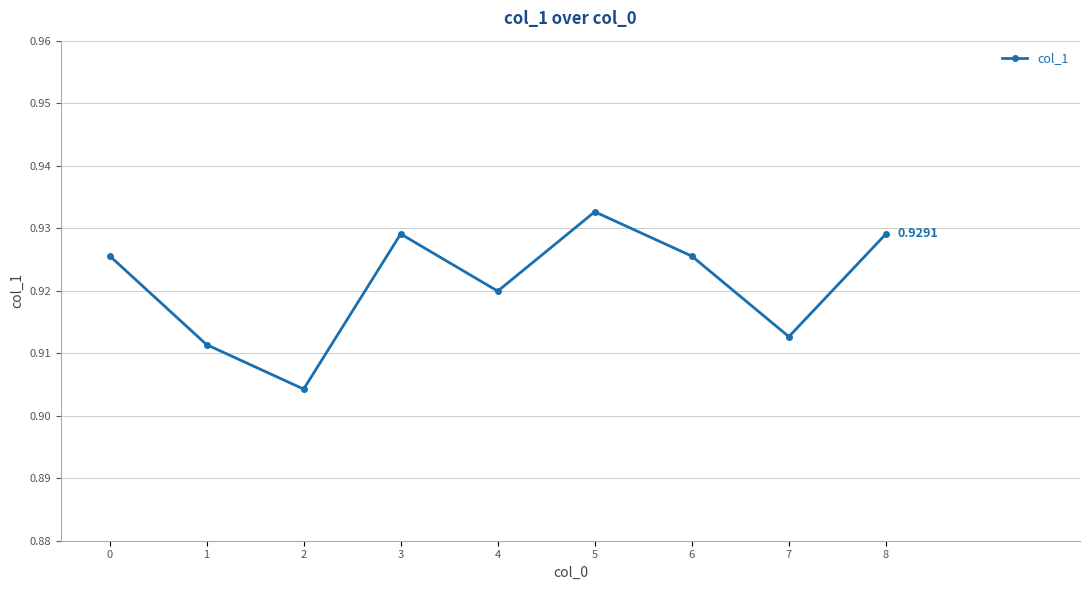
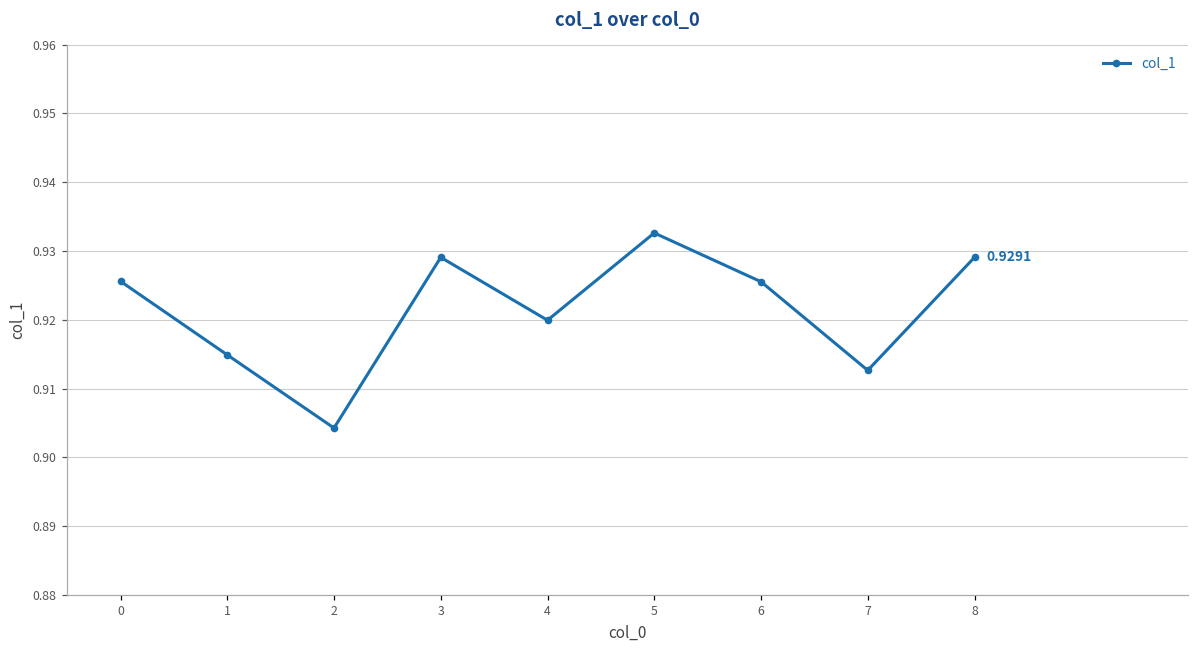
  {
    "0": 0.926,
-   "1": 0.911,
+   "1": 0.915,
    "2": 0.904,
    "3": 0.929,
    "4": 0.920,
    "5": 0.933,
    "6": 0.926,
    "7": 0.913
  }
